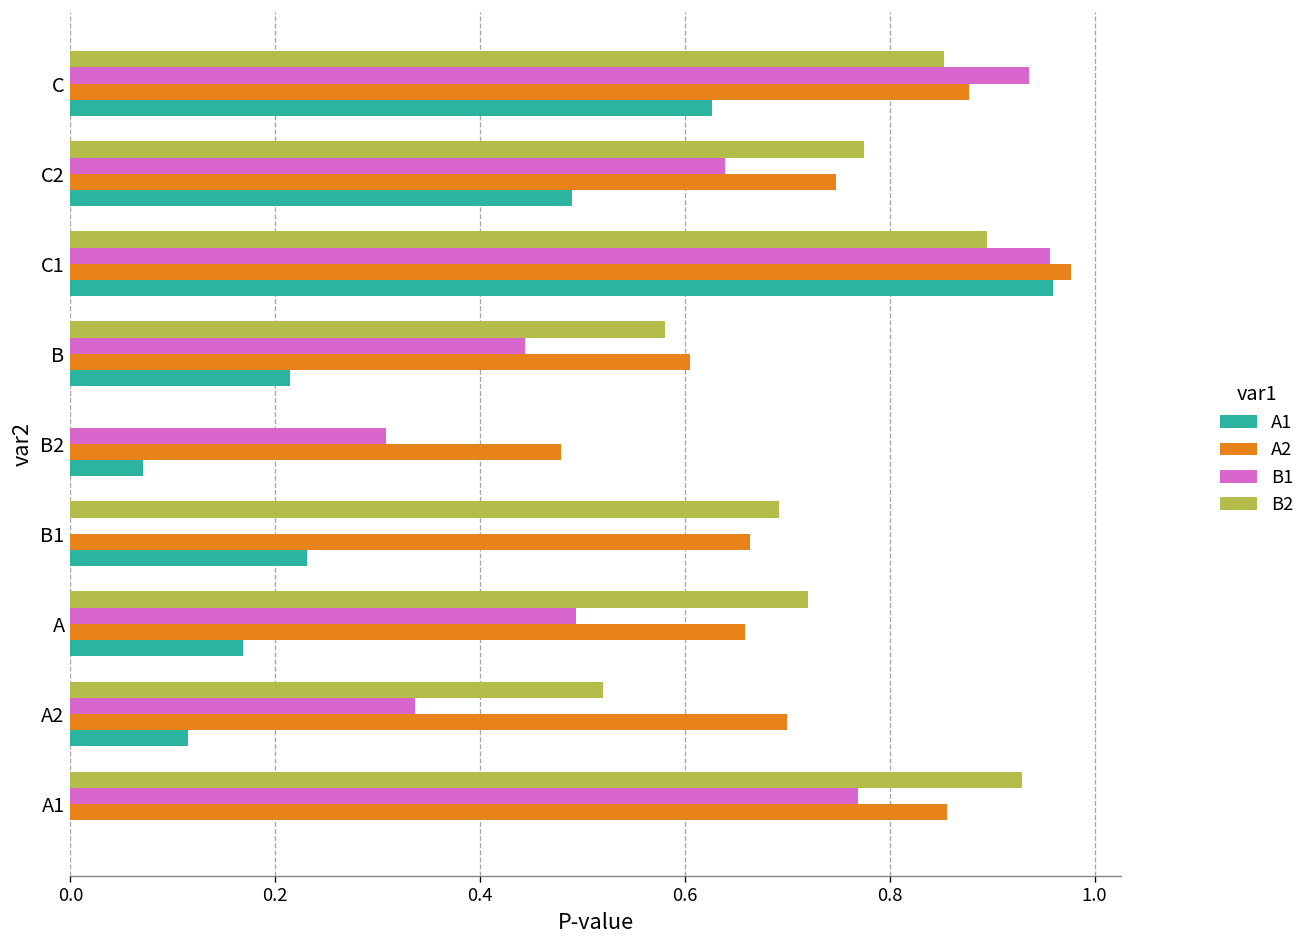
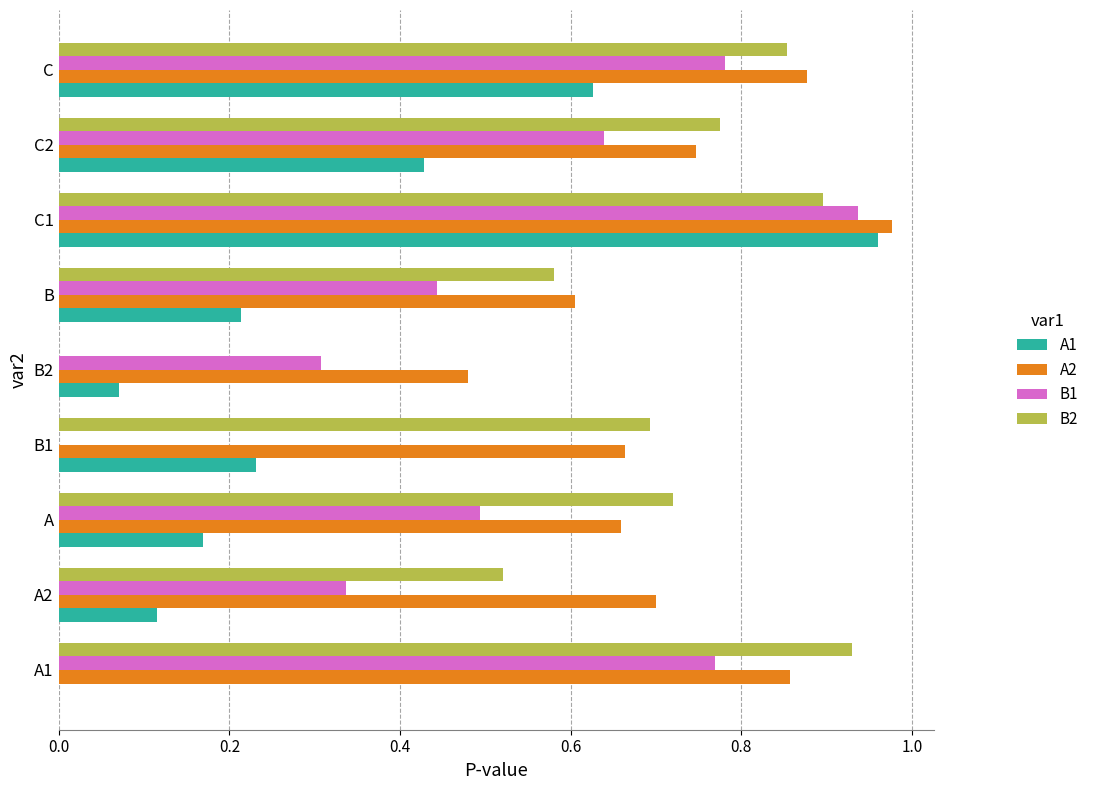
  {
    "A1": {
      "C": 0.63,
-     "C2": 0.49,
+     "C2": 0.43,
      "C1": 0.96,
      "B": 0.21,
      "B2": 0.07,
      "B1": 0.23,
      "A": 0.17,
      "A2": 0.11,
      "A1": 0.00
    },
    "A2": {
      "C": 0.88,
      "C2": 0.75,
      "C1": 0.98,
      "B": 0.61,
      "B2": 0.48,
      "B1": 0.66,
      "A": 0.66,
      "A2": 0.70,
      "A1": 0.86
    },
    "B1": {
-     "C": 0.94,
+     "C": 0.78,
      "C2": 0.64,
-     "C1": 0.96,
+     "C1": 0.94,
      "B": 0.44,
      "B2": 0.31,
      "B1": 0.00,
      "A": 0.49,
      "A2": 0.34,
      "A1": 0.77
    },
    "B2": {
      "C": 0.85,
      "C2": 0.78,
      "C1": 0.90,
      "B": 0.58,
      "B2": 0.00,
      "B1": 0.69,
      "A": 0.72,
      "A2": 0.52,
      "A1": 0.93
    }
  }
